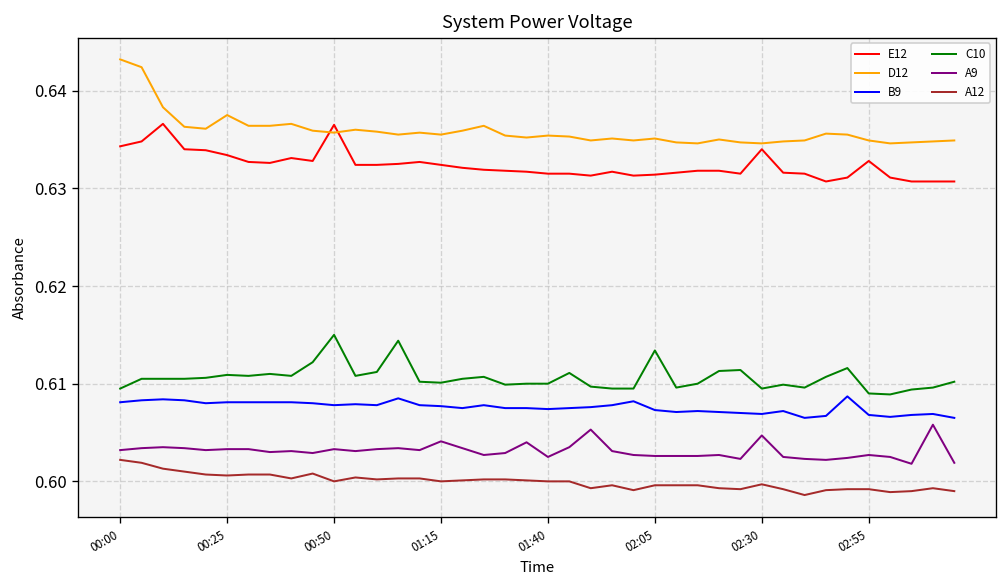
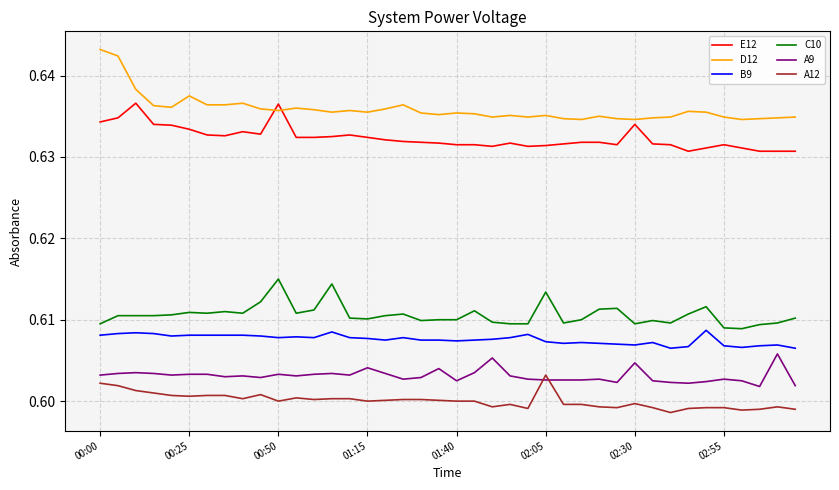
  {
    "E12": {
      "00:00": 0.634,
      "00:25": 0.633,
      "00:50": 0.637,
      "01:15": 0.632,
      "01:40": 0.632,
      "02:05": 0.631,
      "02:30": 0.634,
-     "02:55": 0.633
+     "02:55": 0.632
    },
    "D12": {
      "00:00": 0.643,
      "00:25": 0.638,
      "00:50": 0.636,
      "01:15": 0.636,
      "01:40": 0.635,
      "02:05": 0.635,
      "02:30": 0.635,
      "02:55": 0.635
    },
    "B9": {
      "00:00": 0.608,
      "00:25": 0.608,
      "00:50": 0.608,
      "01:15": 0.608,
      "01:40": 0.607,
      "02:05": 0.607,
      "02:30": 0.607,
      "02:55": 0.607
    },
    "C10": {
      "00:00": 0.610,
      "00:25": 0.611,
      "00:50": 0.615,
      "01:15": 0.610,
      "01:40": 0.610,
      "02:05": 0.613,
      "02:30": 0.610,
      "02:55": 0.609
    },
    "A9": {
      "00:00": 0.603,
      "00:25": 0.603,
      "00:50": 0.603,
      "01:15": 0.604,
      "01:40": 0.603,
      "02:05": 0.603,
      "02:30": 0.605,
      "02:55": 0.603
    },
    "A12": {
      "00:00": 0.602,
      "00:25": 0.601,
      "00:50": 0.600,
      "01:15": 0.600,
      "01:40": 0.600,
-     "02:05": 0.600,
+     "02:05": 0.603,
      "02:30": 0.600,
      "02:55": 0.599
    }
  }
